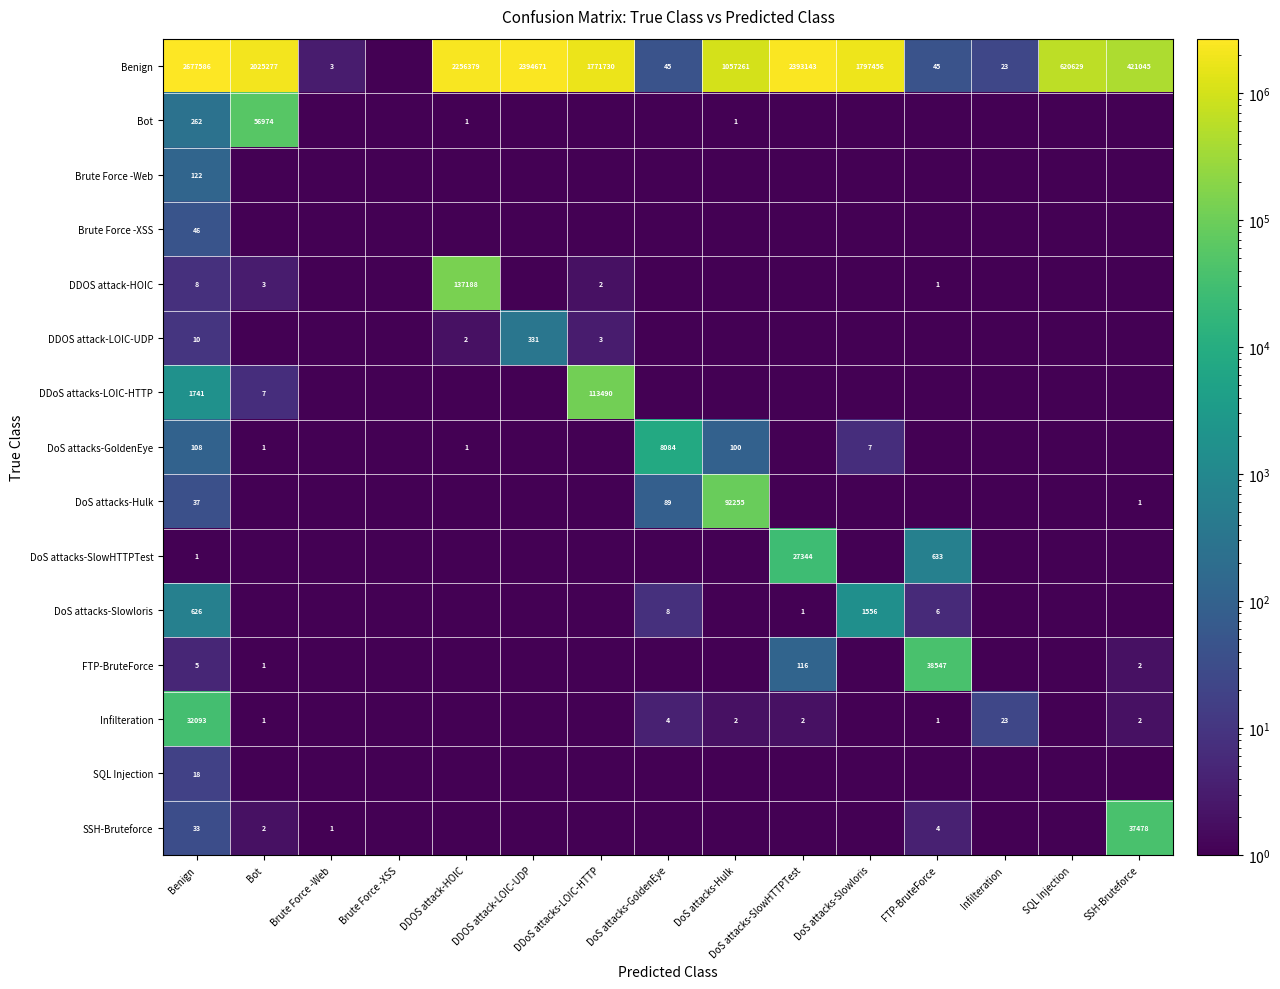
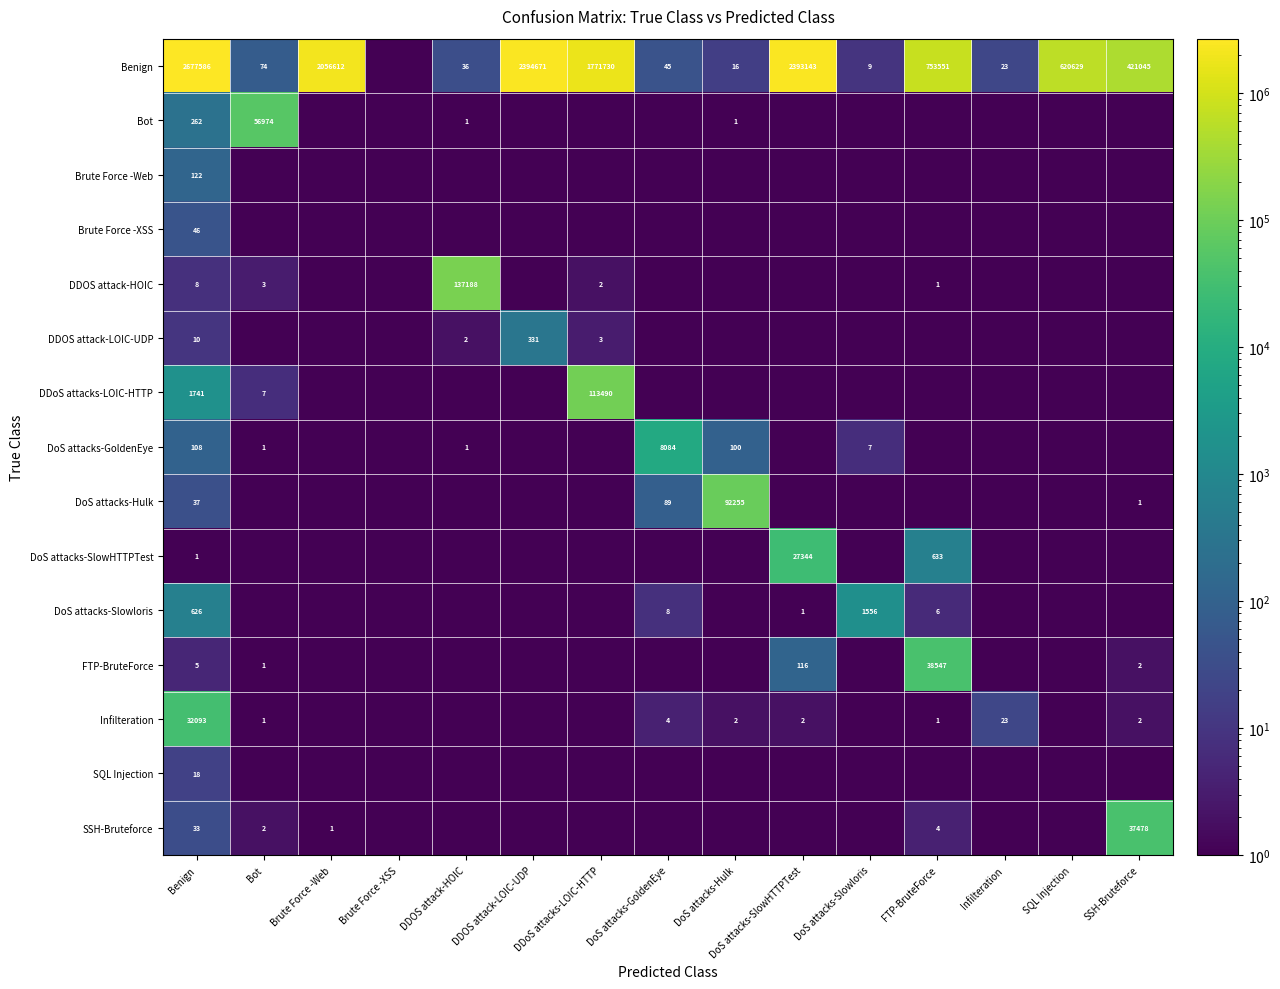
  {
    "Benign": {
      "Benign": 2677586,
-     "Bot": 2025277,
-     "Brute Force -Web": 3,
-     "DDOS attack-HOIC": 2256379,
+     "Bot": 74,
+     "Brute Force -Web": 2056612,
+     "DDOS attack-HOIC": 36,
      "DDOS attack-LOIC-UDP": 2394671,
      "DDoS attacks-LOIC-HTTP": 1771730,
      "DoS attacks-GoldenEye": 45,
-     "DoS attacks-Hulk": 1057261,
+     "DoS attacks-Hulk": 16,
      "DoS attacks-SlowHTTPTest": 2393143,
-     "DoS attacks-Slowloris": 1797456,
-     "FTP-BruteForce": 45,
+     "DoS attacks-Slowloris": 9,
+     "FTP-BruteForce": 753551,
      "Infilteration": 23,
      "SQL Injection": 620629,
      "SSH-Bruteforce": 421045
    },
    "Bot": {
      "Benign": 262,
      "Bot": 56974,
      "DDOS attack-HOIC": 1,
      "DoS attacks-Hulk": 1
    },
    "Brute Force -Web": {
      "Benign": 122
    },
    "Brute Force -XSS": {
      "Benign": 46
    },
    "DDOS attack-HOIC": {
      "Benign": 8,
      "Bot": 3,
      "DDOS attack-HOIC": 137188,
      "DDoS attacks-LOIC-HTTP": 2,
      "FTP-BruteForce": 1
    },
    "DDOS attack-LOIC-UDP": {
      "Benign": 10,
      "DDOS attack-HOIC": 2,
      "DDOS attack-LOIC-UDP": 331,
      "DDoS attacks-LOIC-HTTP": 3
    },
    "DDoS attacks-LOIC-HTTP": {
      "Benign": 1741,
      "Bot": 7,
      "DDoS attacks-LOIC-HTTP": 113490
    },
    "DoS attacks-GoldenEye": {
      "Benign": 108,
      "Bot": 1,
      "DDOS attack-HOIC": 1,
      "DoS attacks-GoldenEye": 8084,
      "DoS attacks-Hulk": 100,
      "DoS attacks-Slowloris": 7
    },
    "DoS attacks-Hulk": {
      "Benign": 37,
      "DoS attacks-GoldenEye": 89,
      "DoS attacks-Hulk": 92255,
      "SSH-Bruteforce": 1
    },
    "DoS attacks-SlowHTTPTest": {
      "Benign": 1,
      "DoS attacks-SlowHTTPTest": 27344,
      "FTP-BruteForce": 633
    },
    "DoS attacks-Slowloris": {
      "Benign": 626,
      "DoS attacks-GoldenEye": 8,
      "DoS attacks-SlowHTTPTest": 1,
      "DoS attacks-Slowloris": 1556,
      "FTP-BruteForce": 6
    },
    "FTP-BruteForce": {
      "Benign": 5,
      "Bot": 1,
      "DoS attacks-SlowHTTPTest": 116,
      "FTP-BruteForce": 38547,
      "SSH-Bruteforce": 2
    },
    "Infilteration": {
      "Benign": 32093,
      "Bot": 1,
      "DoS attacks-GoldenEye": 4,
      "DoS attacks-Hulk": 2,
      "DoS attacks-SlowHTTPTest": 2,
      "FTP-BruteForce": 1,
      "Infilteration": 23,
      "SSH-Bruteforce": 2
    },
    "SQL Injection": {
      "Benign": 18
    },
    "SSH-Bruteforce": {
      "Benign": 33,
      "Bot": 2,
      "Brute Force -Web": 1,
      "FTP-BruteForce": 4,
      "SSH-Bruteforce": 37478
    }
  }
